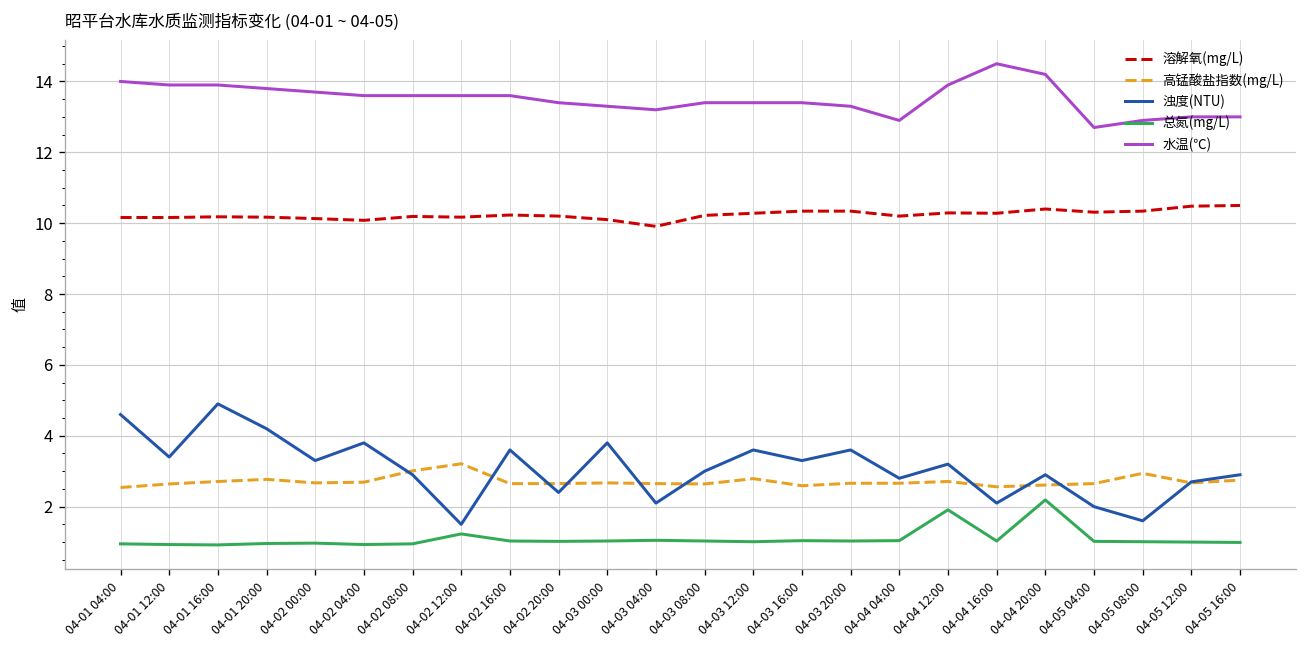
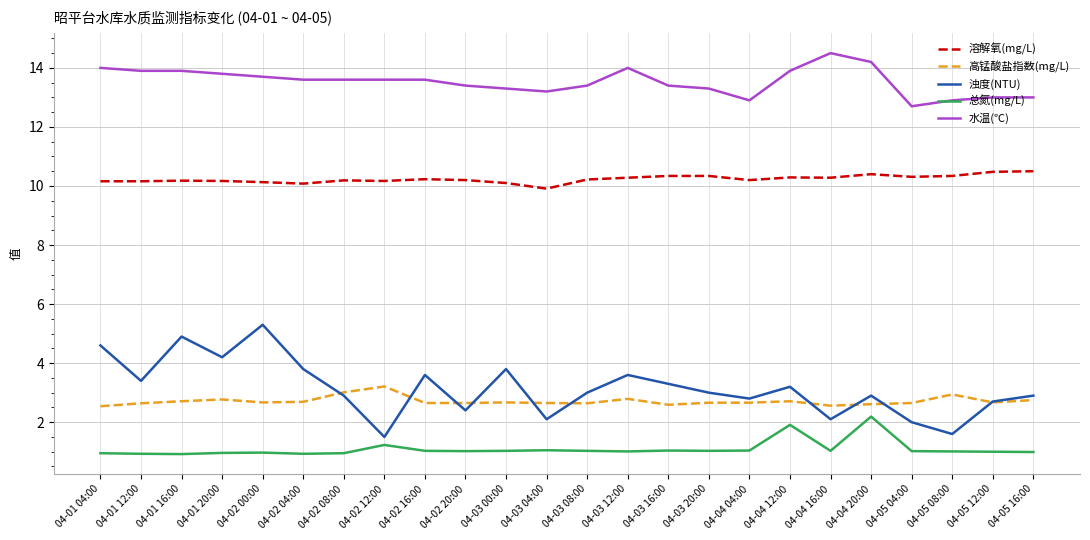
  {
    "溶解氧(mg/L)": {
      "04-01 04:00": 10.2,
      "04-01 12:00": 10.2,
      "04-01 16:00": 10.2,
      "04-01 20:00": 10.2,
      "04-02 00:00": 10.1,
      "04-02 04:00": 10.1,
      "04-02 08:00": 10.2,
      "04-02 12:00": 10.2,
      "04-02 16:00": 10.2,
      "04-02 20:00": 10.2,
      "04-03 00:00": 10.1,
      "04-03 04:00": 9.9,
      "04-03 08:00": 10.2,
      "04-03 12:00": 10.3,
      "04-03 16:00": 10.3,
      "04-03 20:00": 10.3,
      "04-04 04:00": 10.2,
      "04-04 12:00": 10.3,
      "04-04 16:00": 10.3,
      "04-04 20:00": 10.4,
      "04-05 04:00": 10.3,
      "04-05 08:00": 10.3,
      "04-05 12:00": 10.5,
      "04-05 16:00": 10.5
    },
    "高锰酸盐指数(mg/L)": {
      "04-01 04:00": 2.5,
      "04-01 12:00": 2.6,
      "04-01 16:00": 2.7,
      "04-01 20:00": 2.8,
      "04-02 00:00": 2.7,
      "04-02 04:00": 2.7,
      "04-02 08:00": 3.0,
      "04-02 12:00": 3.2,
      "04-02 16:00": 2.7,
      "04-02 20:00": 2.7,
      "04-03 00:00": 2.7,
      "04-03 04:00": 2.7,
      "04-03 08:00": 2.6,
      "04-03 12:00": 2.8,
      "04-03 16:00": 2.6,
      "04-03 20:00": 2.7,
      "04-04 04:00": 2.7,
      "04-04 12:00": 2.7,
      "04-04 16:00": 2.6,
      "04-04 20:00": 2.6,
      "04-05 04:00": 2.7,
      "04-05 08:00": 2.9,
      "04-05 16:00": 2.8
    },
    "浊度(NTU)": {
      "04-01 04:00": 4.6,
      "04-01 12:00": 3.4,
      "04-01 16:00": 4.9,
      "04-01 20:00": 4.2,
-     "04-02 00:00": 3.3,
+     "04-02 00:00": 5.3,
      "04-02 04:00": 3.8,
      "04-02 08:00": 2.9,
      "04-02 12:00": 1.5,
      "04-02 16:00": 3.6,
      "04-02 20:00": 2.4,
      "04-03 00:00": 3.8,
      "04-03 04:00": 2.1,
      "04-03 08:00": 3.0,
      "04-03 12:00": 3.6,
      "04-03 16:00": 3.3,
-     "04-03 20:00": 3.6,
+     "04-03 20:00": 3.0,
      "04-04 04:00": 2.8,
      "04-04 12:00": 3.2,
      "04-04 16:00": 2.1,
      "04-04 20:00": 2.9,
      "04-05 04:00": 2.0,
      "04-05 08:00": 1.6,
      "04-05 16:00": 2.9
    },
    "总氮(mg/L)": {
      "04-01 04:00": 1.0,
      "04-01 12:00": 0.9,
      "04-01 16:00": 0.9,
      "04-01 20:00": 1.0,
      "04-02 00:00": 1.0,
      "04-02 04:00": 0.9,
      "04-02 08:00": 1.0,
      "04-02 12:00": 1.2,
      "04-02 16:00": 1.0,
      "04-02 20:00": 1.0,
      "04-03 00:00": 1.0,
      "04-03 04:00": 1.1,
      "04-03 08:00": 1.0,
      "04-03 12:00": 1.0,
      "04-03 16:00": 1.0,
      "04-03 20:00": 1.0,
      "04-04 04:00": 1.0,
      "04-04 12:00": 1.9,
      "04-04 16:00": 1.0,
      "04-04 20:00": 2.2,
      "04-05 04:00": 1.0,
      "04-05 08:00": 1.0,
      "04-05 12:00": 1.0,
      "04-05 16:00": 1.0
    },
    "水温(℃)": {
      "04-01 04:00": 14.0,
      "04-01 12:00": 13.9,
      "04-01 16:00": 13.9,
      "04-01 20:00": 13.8,
      "04-02 00:00": 13.7,
      "04-02 04:00": 13.6,
      "04-02 08:00": 13.6,
      "04-02 12:00": 13.6,
      "04-02 16:00": 13.6,
      "04-02 20:00": 13.4,
      "04-03 00:00": 13.3,
      "04-03 04:00": 13.2,
      "04-03 08:00": 13.4,
-     "04-03 12:00": 13.4,
+     "04-03 12:00": 14.0,
      "04-03 16:00": 13.4,
      "04-03 20:00": 13.3,
      "04-04 04:00": 12.9,
      "04-04 12:00": 13.9,
      "04-04 16:00": 14.5,
      "04-04 20:00": 14.2,
      "04-05 04:00": 12.7,
      "04-05 08:00": 12.9,
      "04-05 12:00": 13.0,
      "04-05 16:00": 13.0
    }
  }
